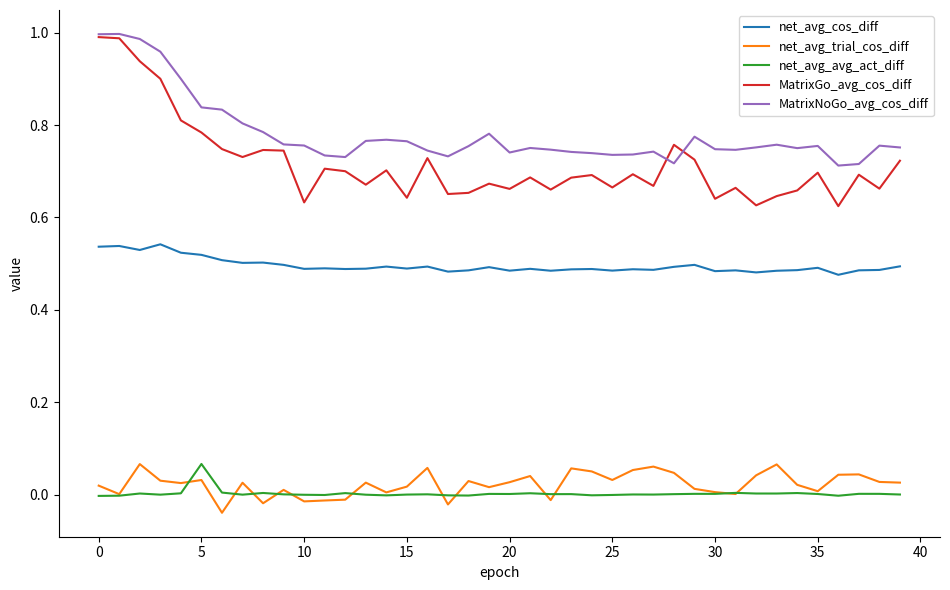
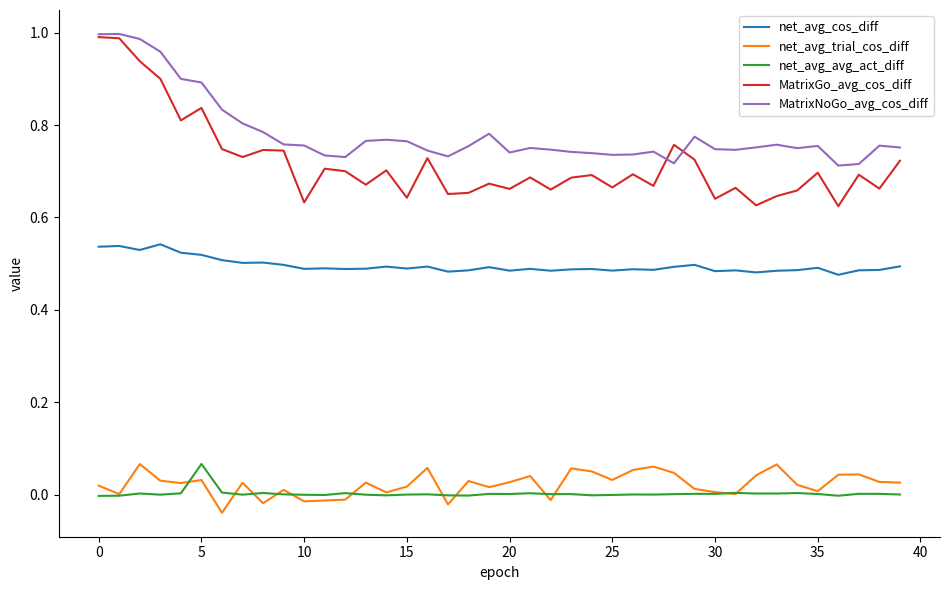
  {
    "net_avg_cos_diff": {
      "0": 0.54,
      "5": 0.52,
      "10": 0.49,
      "15": 0.49,
      "20": 0.48,
      "25": 0.49,
      "30": 0.48,
      "35": 0.49
    },
    "net_avg_trial_cos_diff": {
      "0": 0.02,
      "5": 0.03,
      "10": -0.01,
      "15": 0.02,
      "20": 0.03,
      "25": 0.03,
      "35": 0.01
    },
    "net_avg_avg_act_diff": {
      "0": 0.00,
      "5": 0.07,
      "10": 0.00,
      "15": 0.00,
      "20": 0.00,
      "25": 0.00,
      "35": 0.00
    },
    "MatrixGo_avg_cos_diff": {
      "0": 0.99,
-     "5": 0.78,
+     "5": 0.84,
      "10": 0.63,
      "15": 0.64,
      "20": 0.66,
      "25": 0.67,
      "30": 0.64,
      "35": 0.70
    },
    "MatrixNoGo_avg_cos_diff": {
      "0": 1.00,
-     "5": 0.84,
+     "5": 0.89,
      "10": 0.76,
      "15": 0.77,
      "20": 0.74,
      "25": 0.74,
      "30": 0.75,
      "35": 0.75
    }
  }
